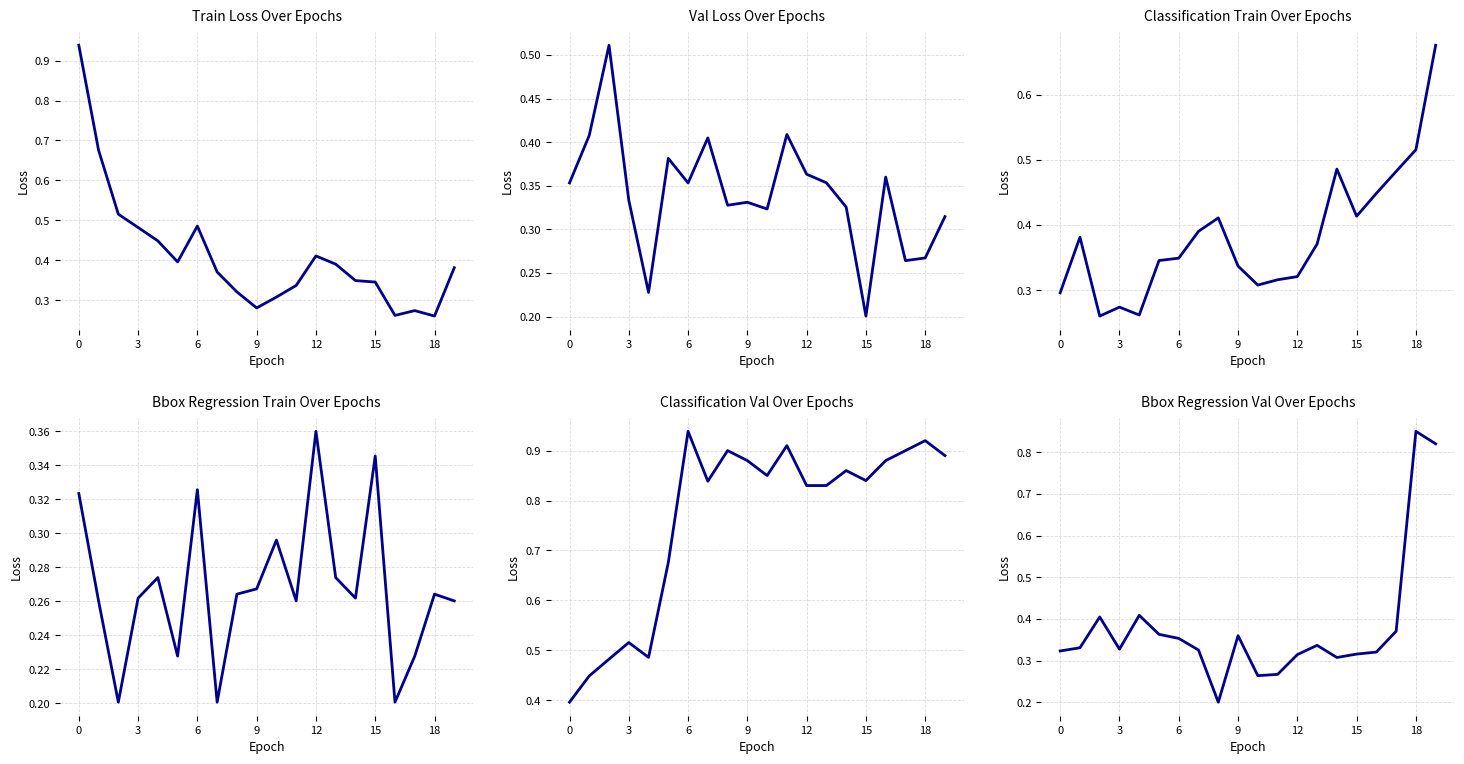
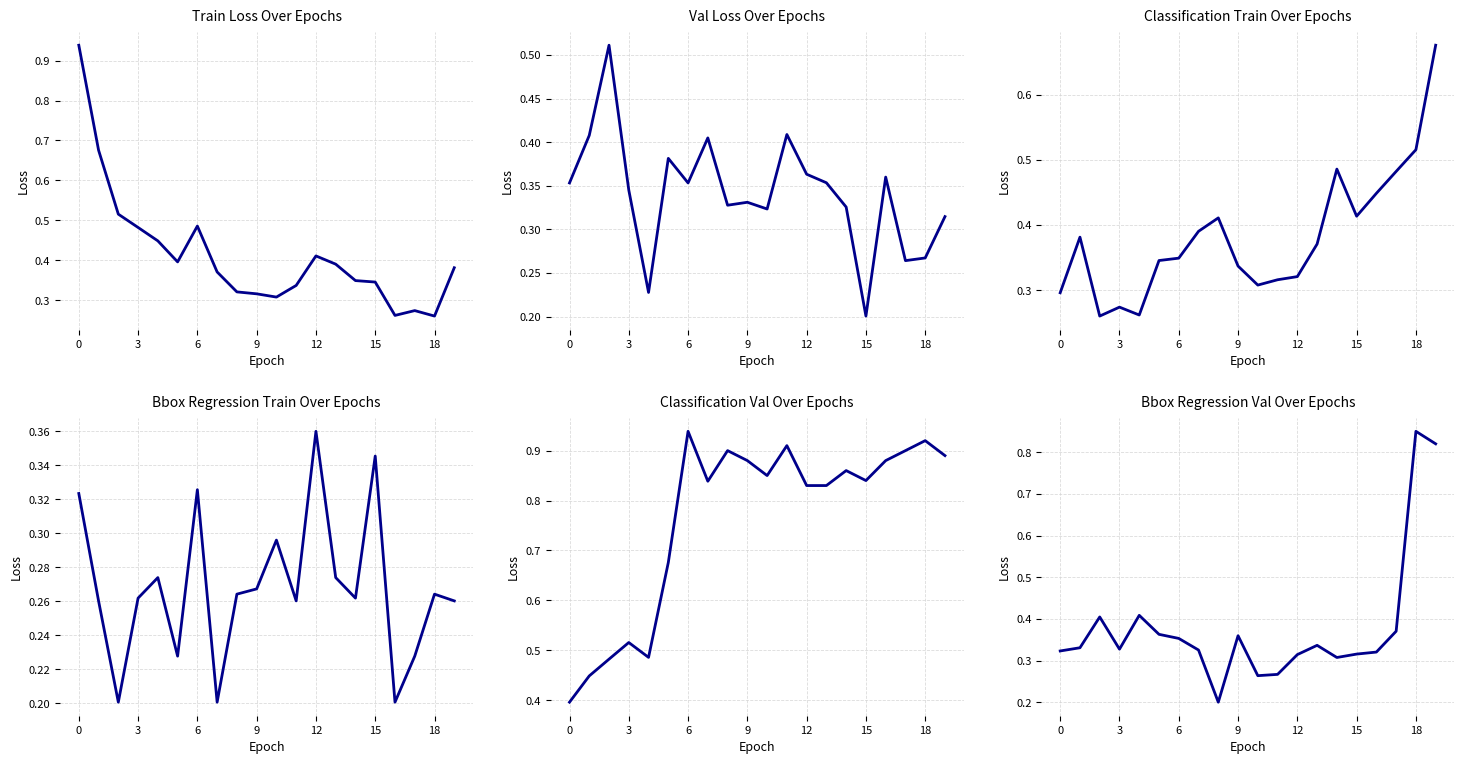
  {
    "Train Loss Over Epochs": {
      "0": 0.94,
      "3": 0.48,
      "6": 0.49,
-     "9": 0.28,
+     "9": 0.32,
      "12": 0.41,
      "15": 0.35,
      "18": 0.26
    },
    "Val Loss Over Epochs": {
      "0": 0.35,
-     "3": 0.33,
+     "3": 0.35,
      "6": 0.35,
      "9": 0.33,
      "12": 0.36,
      "15": 0.20,
      "18": 0.27
    },
    "Classification Train Over Epochs": {
      "0": 0.30,
      "3": 0.27,
      "6": 0.35,
      "9": 0.34,
      "12": 0.32,
      "15": 0.41,
      "18": 0.52
    },
    "Bbox Regression Train Over Epochs": {
      "0": 0.323,
      "3": 0.262,
      "6": 0.326,
      "9": 0.267,
      "12": 0.360,
      "15": 0.345,
      "18": 0.264
    },
    "Classification Val Over Epochs": {
      "0": 0.40,
      "3": 0.52,
      "6": 0.94,
      "9": 0.88,
      "12": 0.83,
      "15": 0.84,
      "18": 0.92
    },
    "Bbox Regression Val Over Epochs": {
      "0": 0.32,
      "3": 0.33,
      "6": 0.35,
      "9": 0.36,
      "12": 0.31,
      "15": 0.32,
      "18": 0.85
    }
  }
